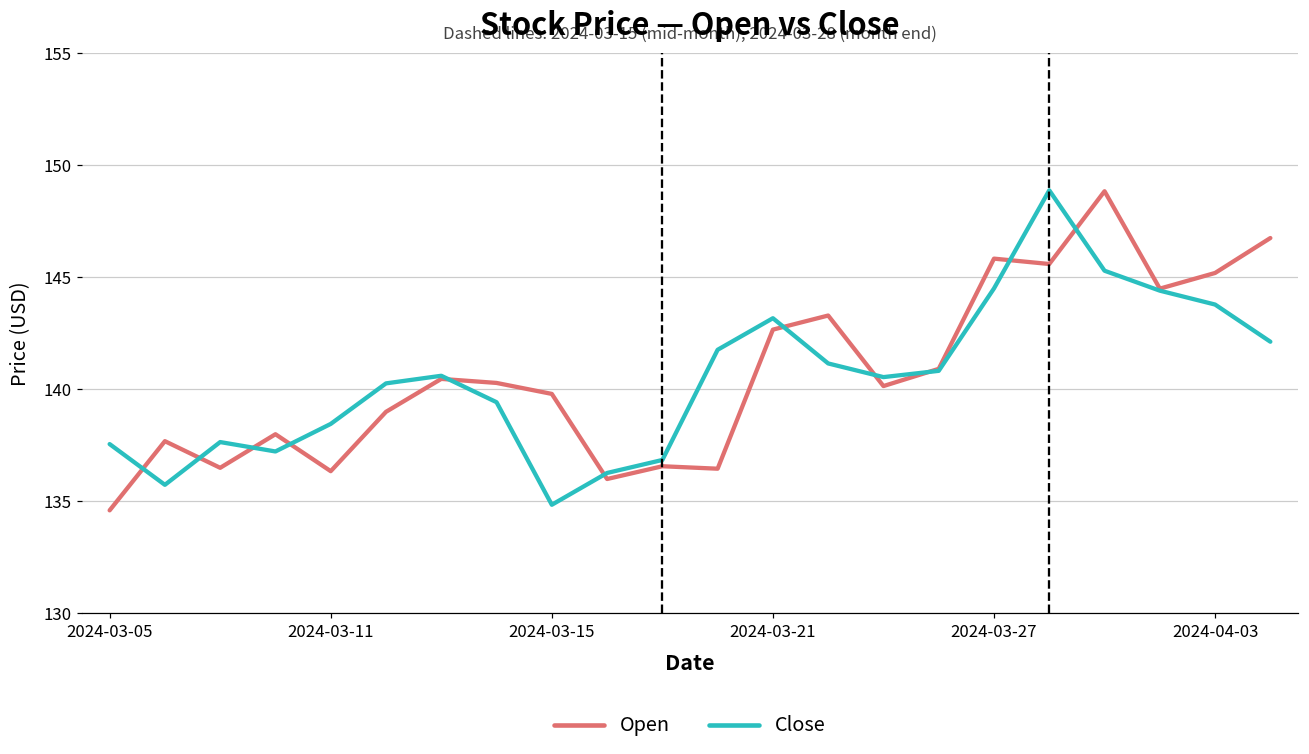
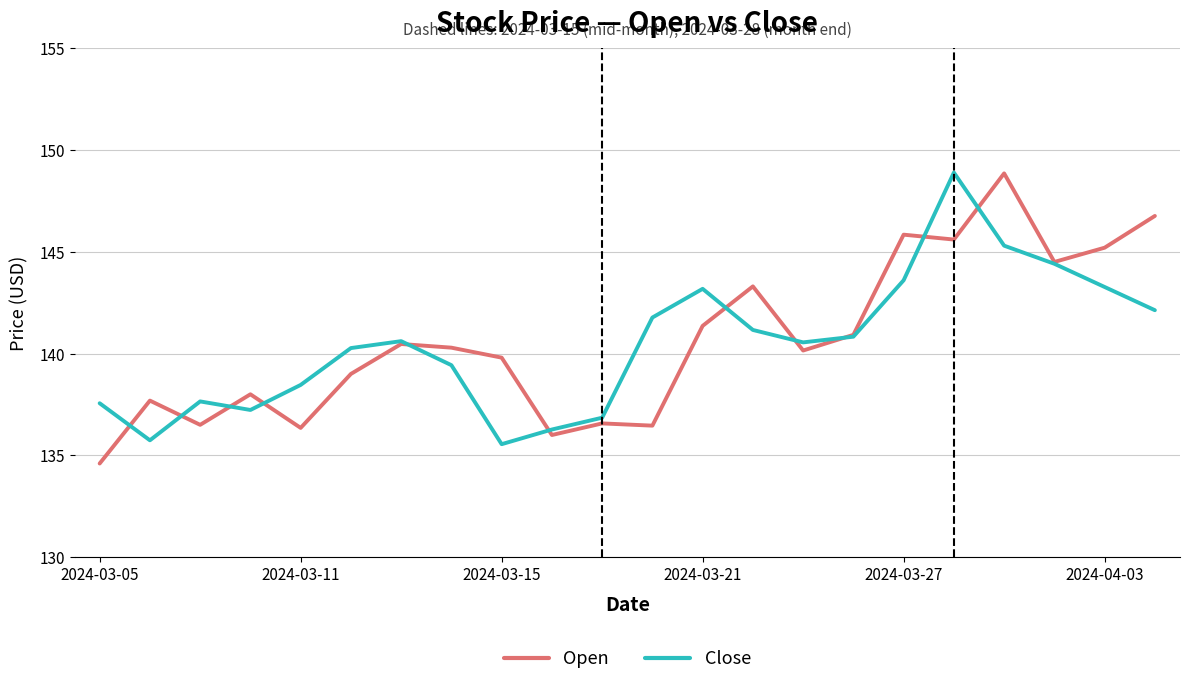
  {
    "Open": {
      "2024-03-05": 134.6,
      "2024-03-11": 136.4,
      "2024-03-15": 139.8,
-     "2024-03-21": 142.7,
+     "2024-03-21": 141.4,
      "2024-03-27": 145.8,
      "2024-04-03": 145.2
    },
    "Close": {
      "2024-03-05": 137.6,
      "2024-03-11": 138.5,
-     "2024-03-15": 134.9,
+     "2024-03-15": 135.6,
      "2024-03-21": 143.2,
-     "2024-03-27": 144.5,
-     "2024-04-03": 143.8
+     "2024-03-27": 143.6,
+     "2024-04-03": 143.3
    }
  }
